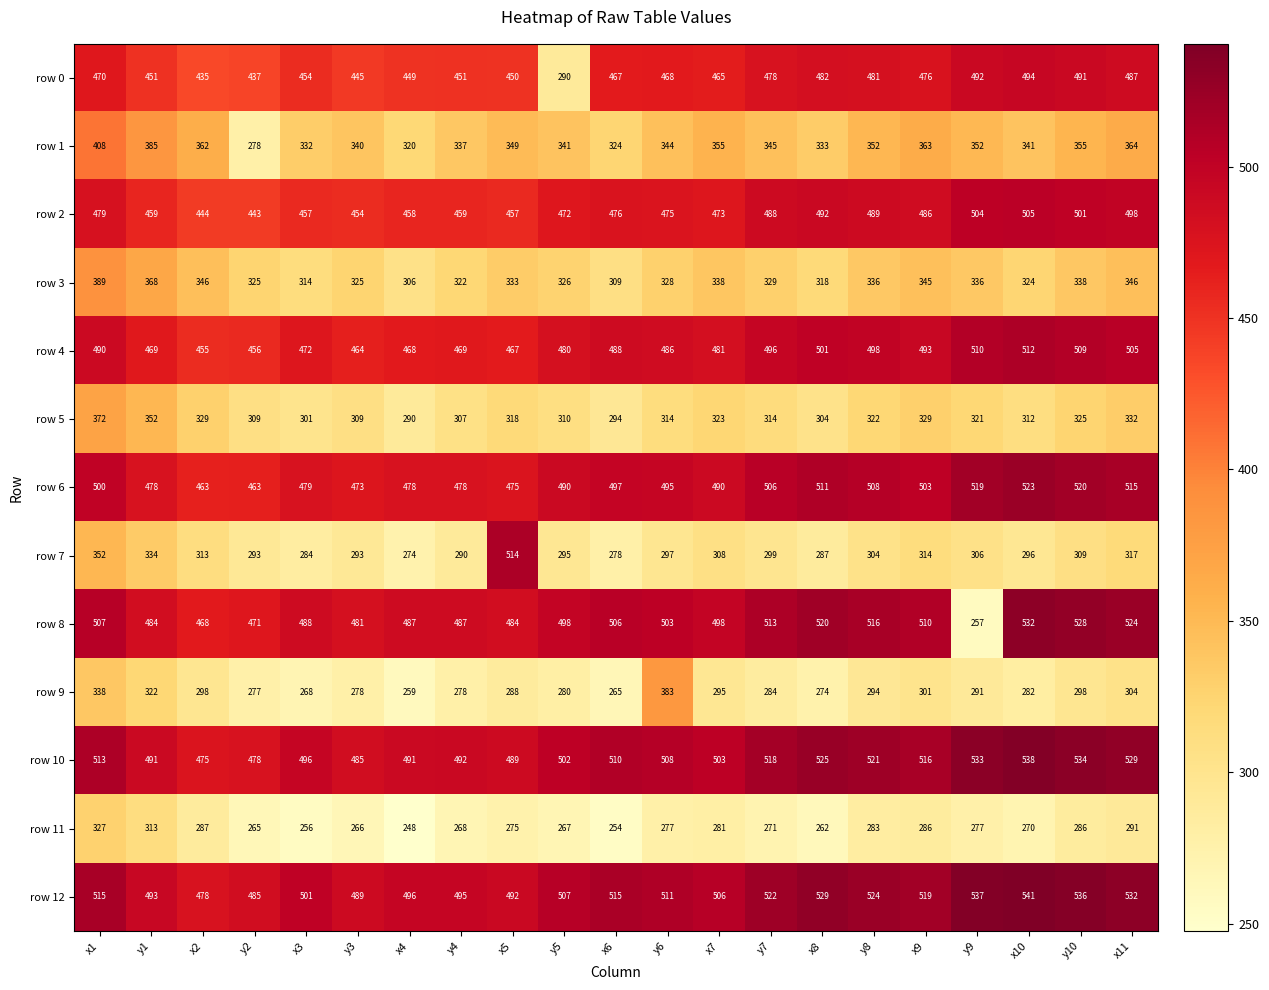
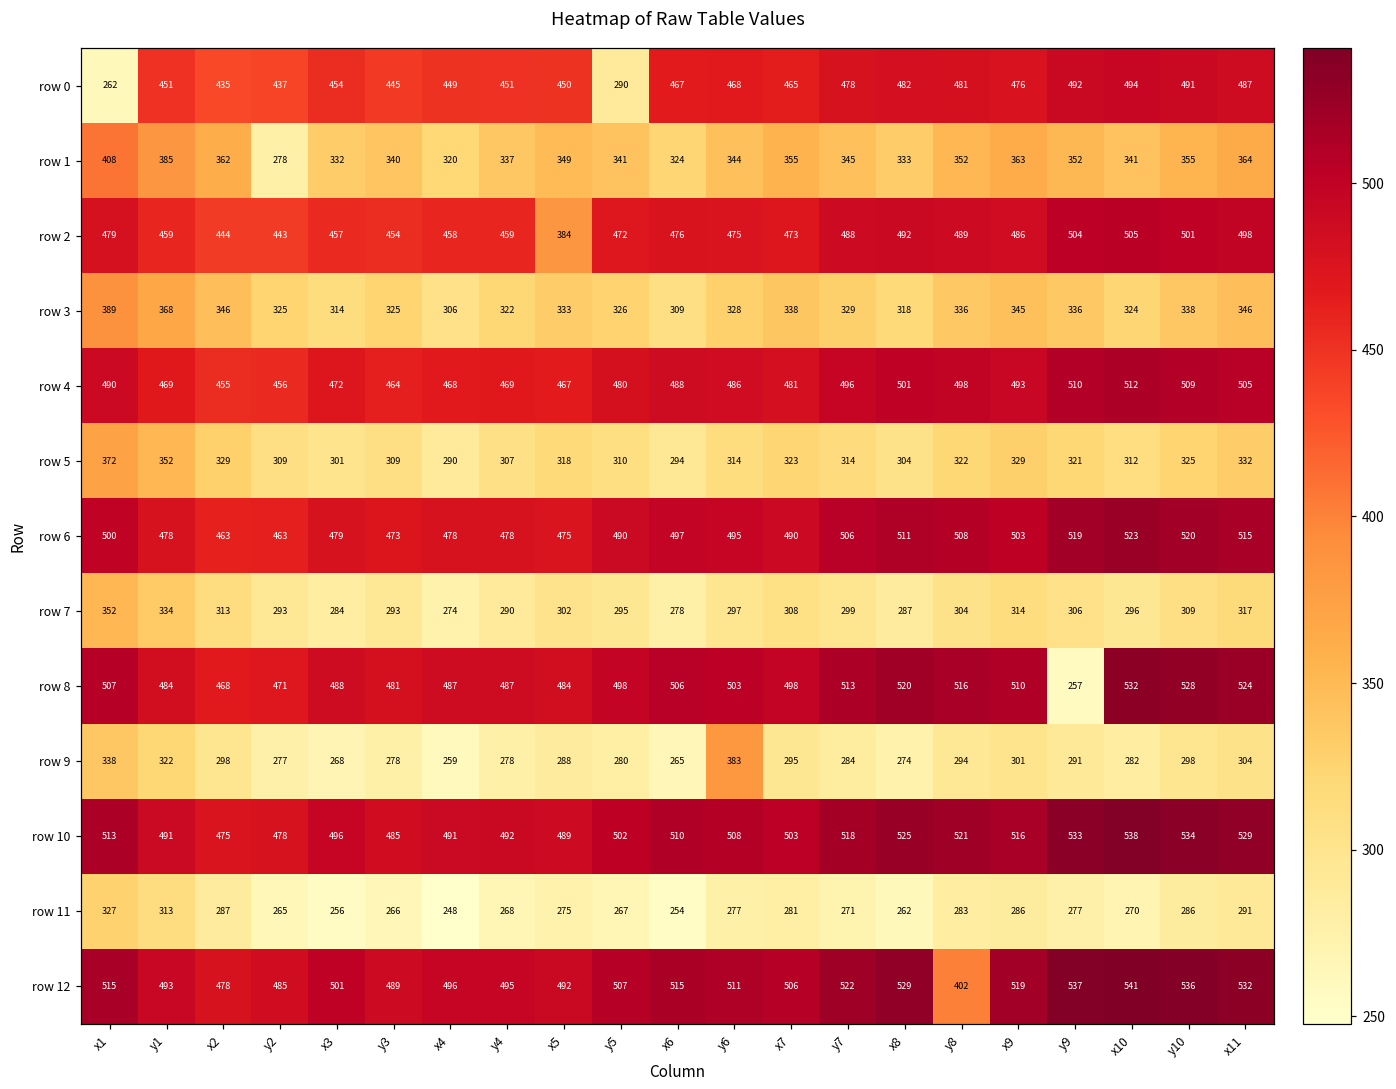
  {
    "row 0": {
-     "x1": 470,
+     "x1": 262,
      "y1": 451,
      "x2": 435,
      "y2": 437,
      "x3": 454,
      "y3": 445,
      "x4": 449,
      "y4": 451,
      "x5": 450,
      "y5": 290,
      "x6": 467,
      "y6": 468,
      "x7": 465,
      "y7": 478,
      "x8": 482,
      "y8": 481,
      "x9": 476,
      "y9": 492,
      "x10": 494,
      "y10": 491,
      "x11": 487
    },
    "row 2": {
      "x1": 479,
      "y1": 459,
      "x2": 444,
      "y2": 443,
      "x3": 457,
      "y3": 454,
      "x4": 458,
      "y4": 459,
-     "x5": 457,
+     "x5": 384,
      "y5": 472,
      "x6": 476,
      "y6": 475,
      "x7": 473,
      "y7": 488,
      "x8": 492,
      "y8": 489,
      "x9": 486,
      "y9": 504,
      "x10": 505,
      "y10": 501,
      "x11": 498
    },
    "row 7": {
      "x1": 352,
      "y1": 334,
      "x2": 313,
      "y2": 293,
      "x3": 284,
      "y3": 293,
      "x4": 274,
      "y4": 290,
-     "x5": 514,
+     "x5": 302,
      "y5": 295,
      "x6": 278,
      "y6": 297,
      "x7": 308,
      "y7": 299,
      "x8": 287,
      "y8": 304,
      "x9": 314,
      "y9": 306,
      "x10": 296,
      "y10": 309,
      "x11": 317
    },
    "row 12": {
      "x1": 515,
      "y1": 493,
      "x2": 478,
      "y2": 485,
      "x3": 501,
      "y3": 489,
      "x4": 496,
      "y4": 495,
      "x5": 492,
      "y5": 507,
      "x6": 515,
      "y6": 511,
      "x7": 506,
      "y7": 522,
      "x8": 529,
-     "y8": 524,
+     "y8": 402,
      "x9": 519,
      "y9": 537,
      "x10": 541,
      "y10": 536,
      "x11": 532
    }
  }
